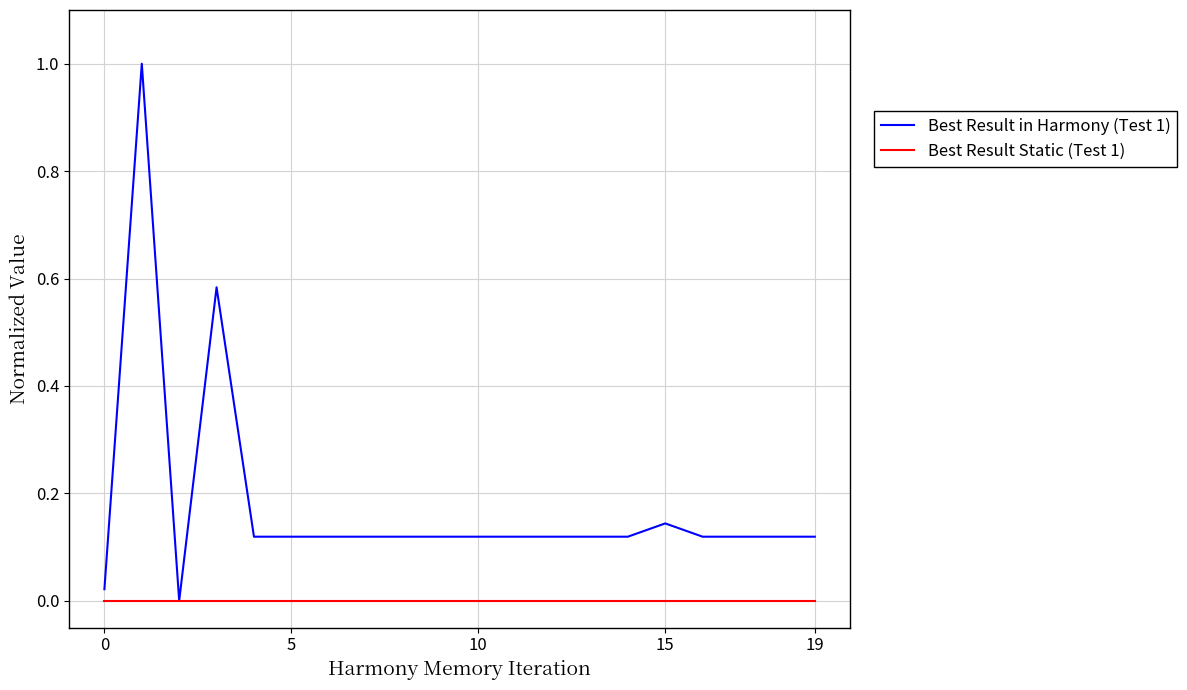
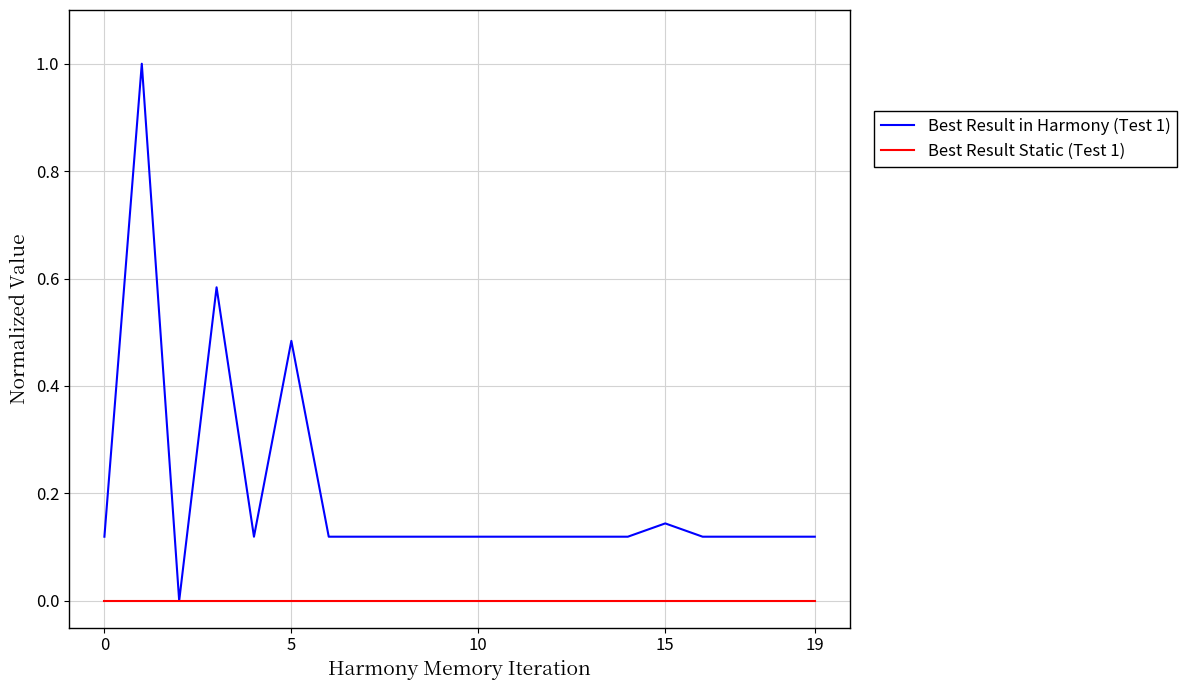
  {
    "Best Result in Harmony (Test 1)": {
-     "0": 0.02,
-     "5": 0.12,
+     "0": 0.12,
+     "5": 0.48,
      "10": 0.12,
      "15": 0.14,
      "19": 0.12
    },
    "Best Result Static (Test 1)": {
      "0": 0.00,
      "5": 0.00,
      "10": 0.00,
      "15": 0.00,
      "19": 0.00
    }
  }
